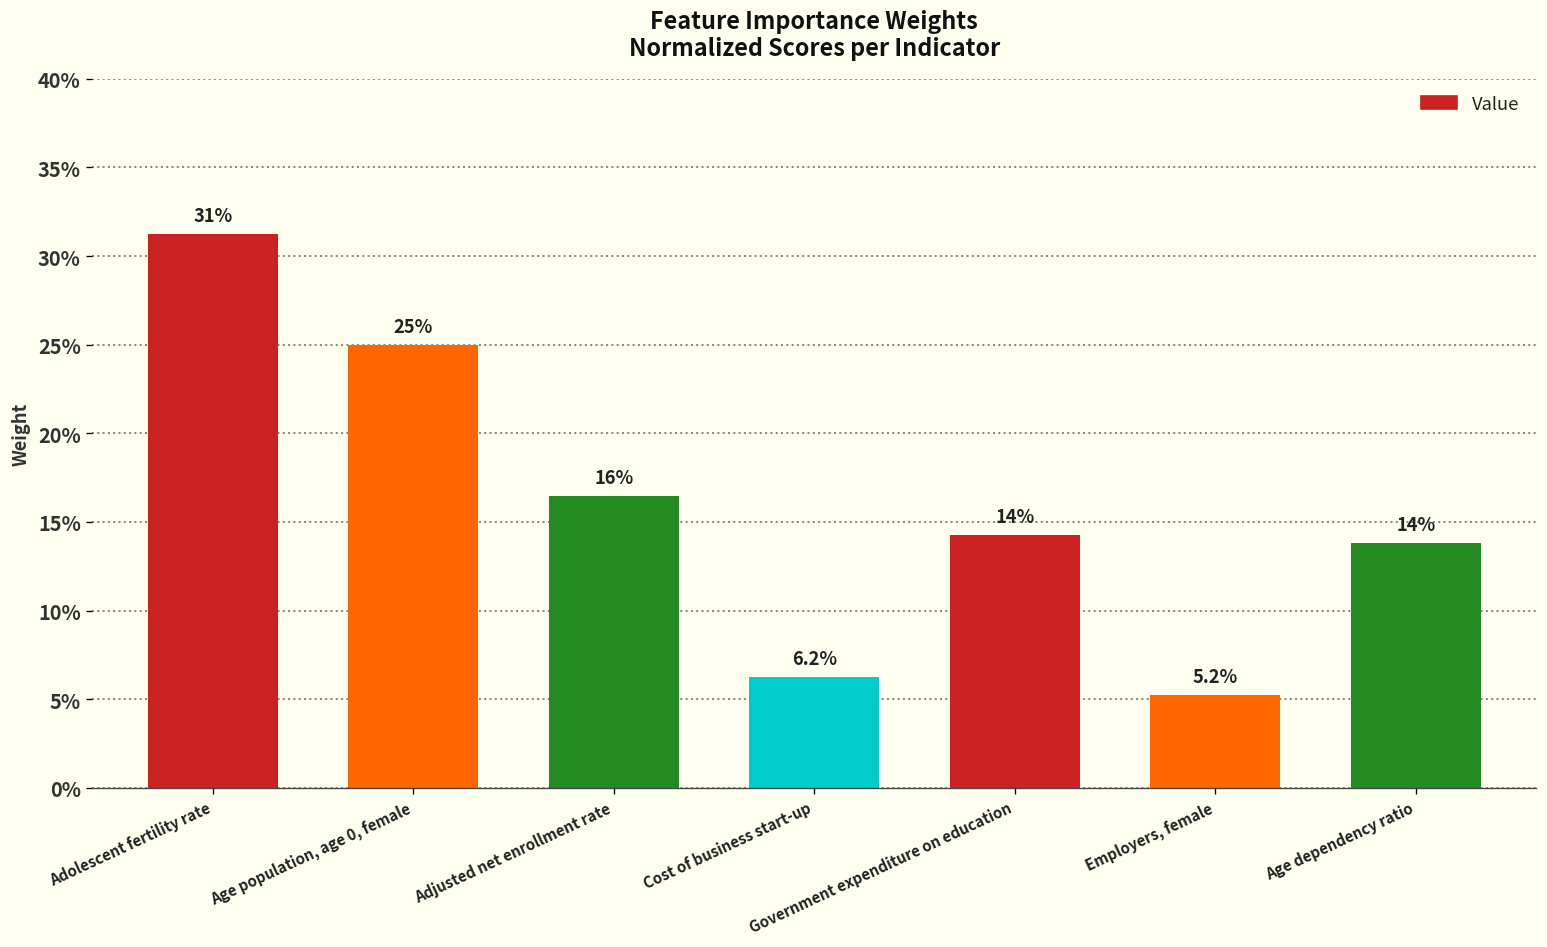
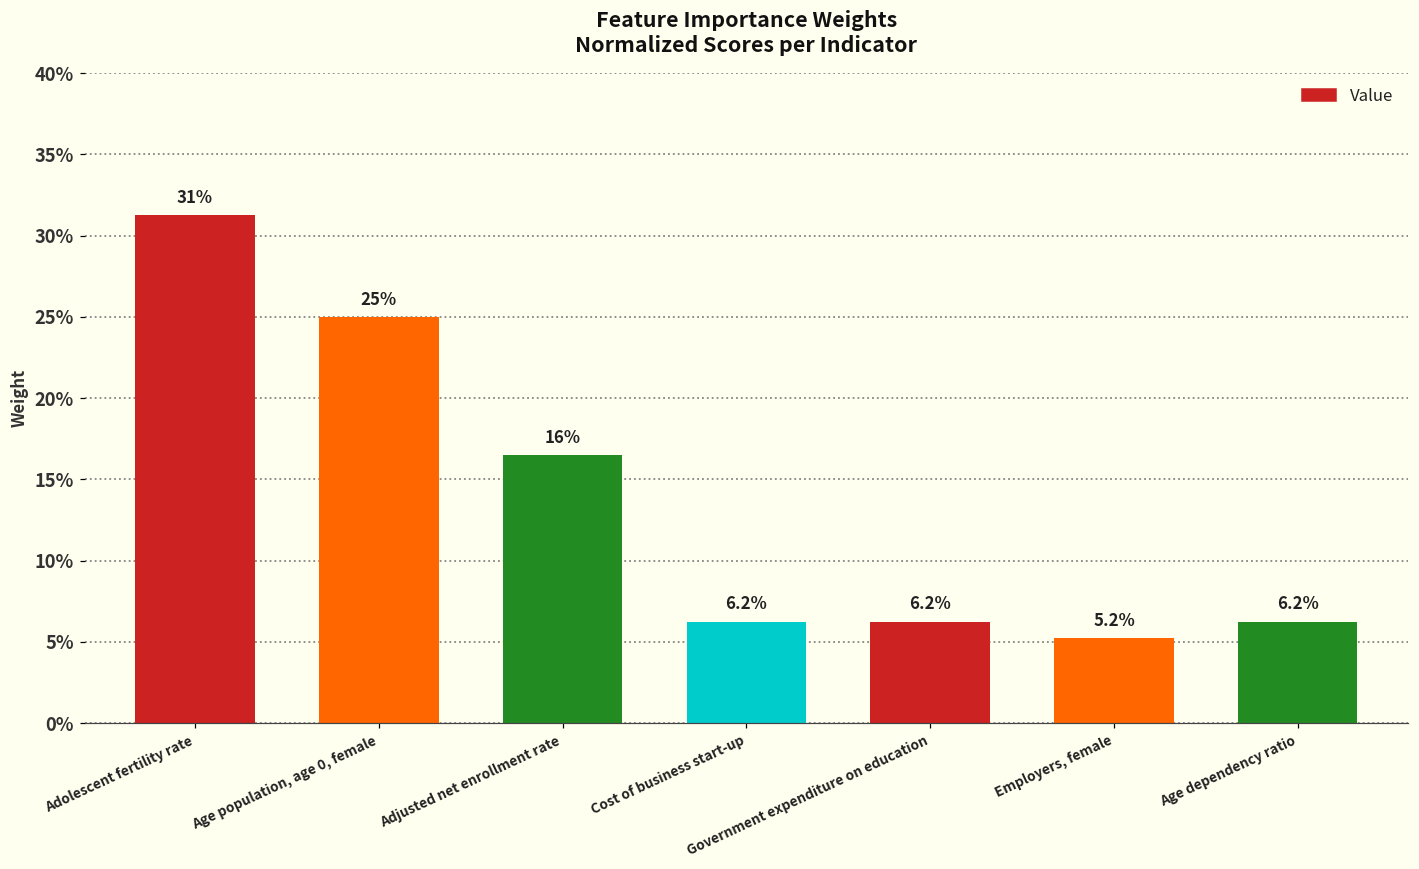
  {
    "Adolescent fertility rate": "31%",
    "Age population, age 0, female": "25%",
    "Adjusted net enrollment rate": "16%",
    "Cost of business start-up": "6.2%",
-   "Government expenditure on education": "14%",
+   "Government expenditure on education": "6.2%",
    "Employers, female": "5.2%",
-   "Age dependency ratio": "14%"
+   "Age dependency ratio": "6.2%"
  }
